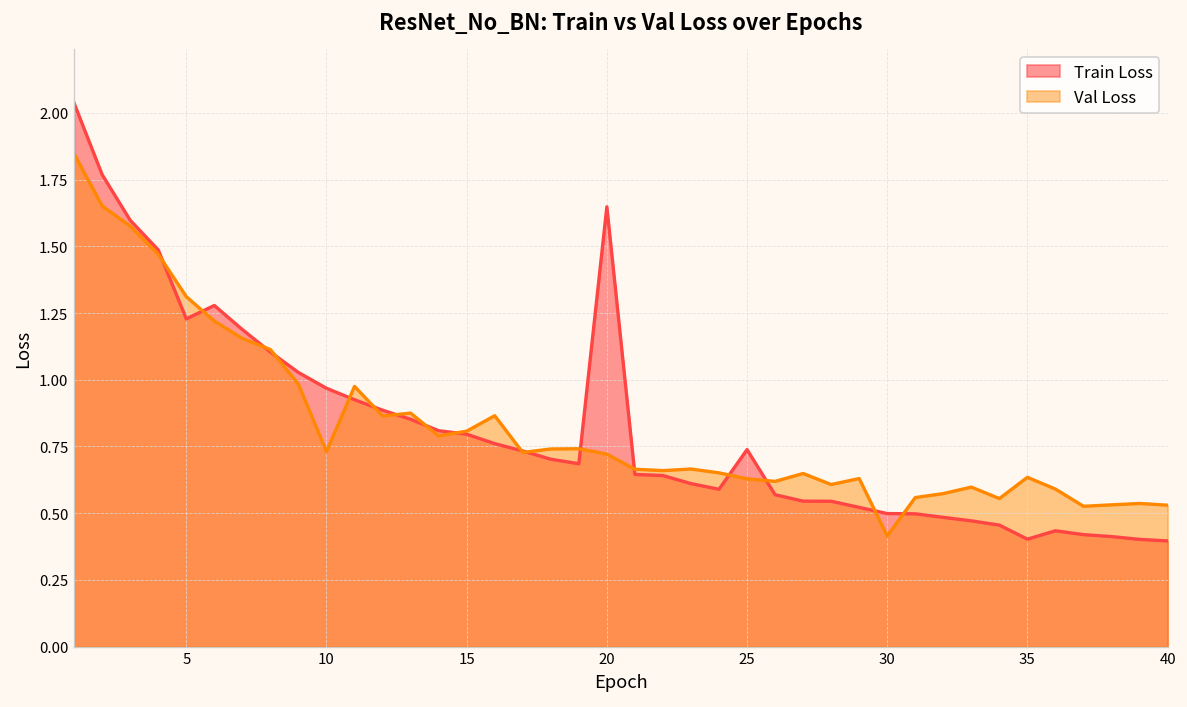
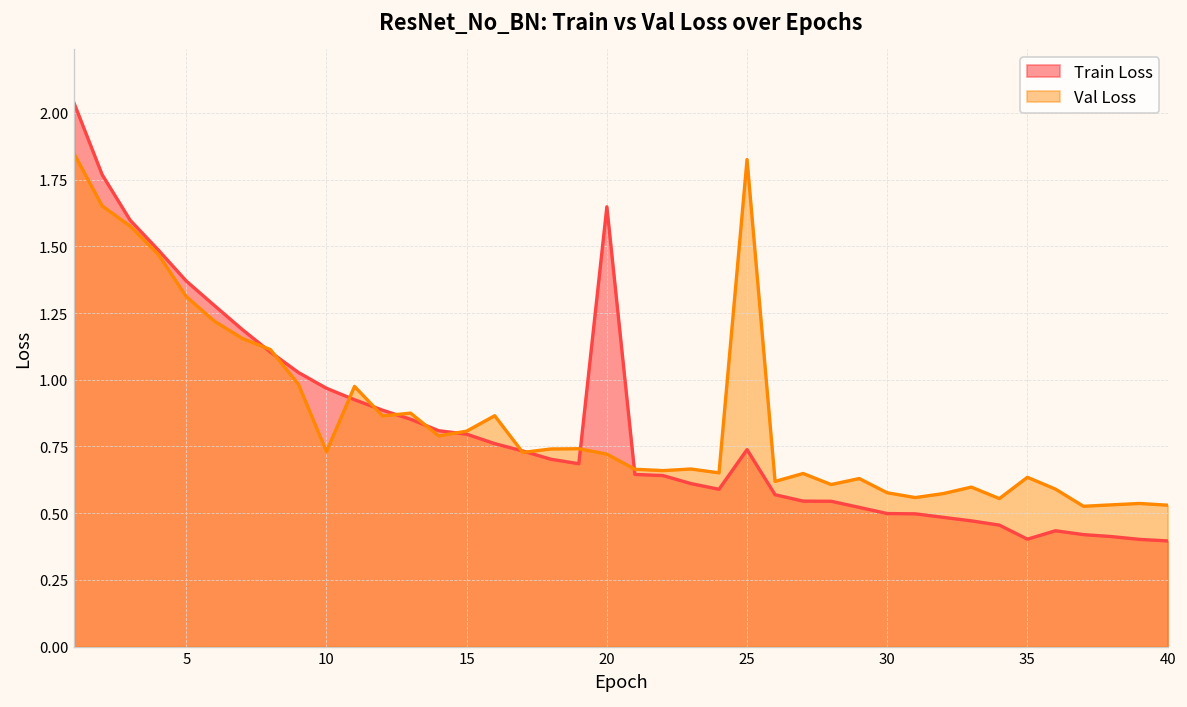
  {
    "Train Loss": {
-     "5": 1.23,
+     "5": 1.37,
      "10": 0.97,
      "15": 0.80,
      "20": 1.65,
      "25": 0.74,
      "30": 0.50,
      "35": 0.40,
      "40": 0.40
    },
    "Val Loss": {
      "5": 1.31,
      "10": 0.73,
      "15": 0.81,
      "20": 0.72,
-     "25": 0.63,
-     "30": 0.41,
+     "25": 1.83,
+     "30": 0.58,
      "35": 0.63,
      "40": 0.53
    }
  }
